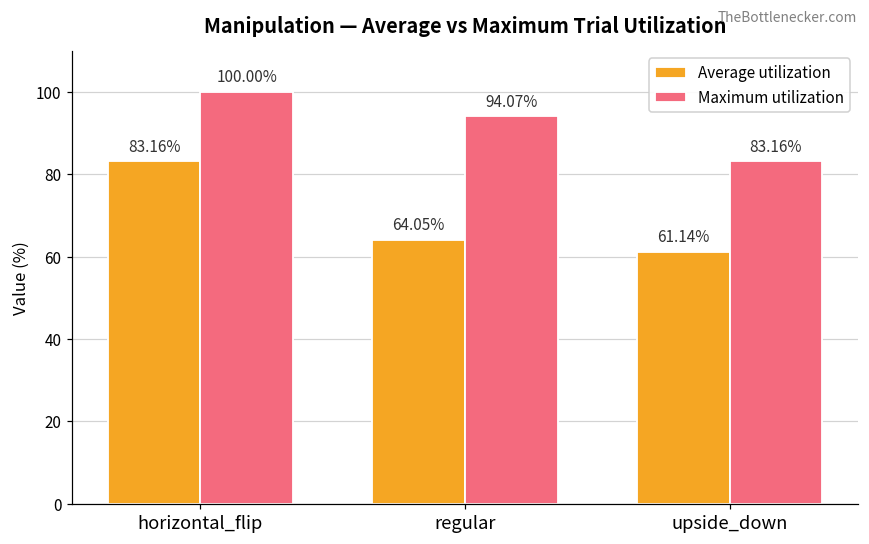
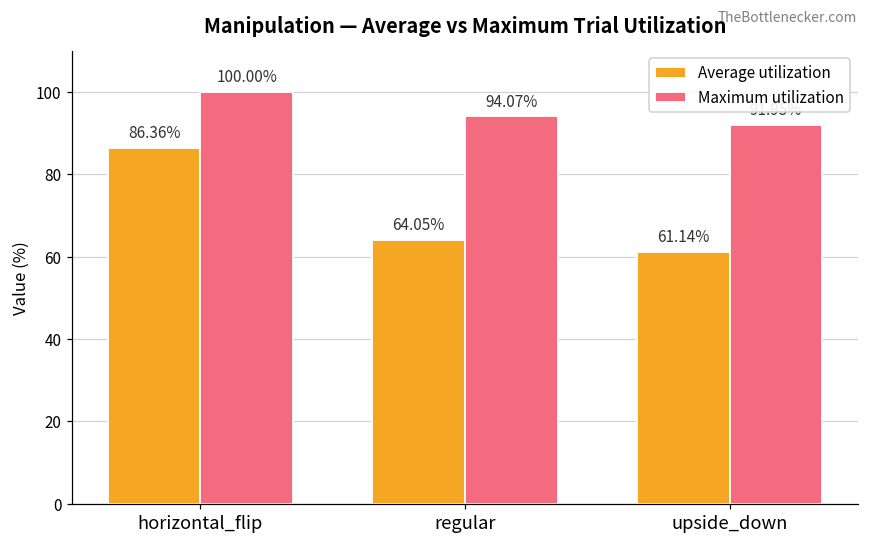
  {
    "Average utilization": {
-     "horizontal_flip": "83.16%",
+     "horizontal_flip": "86.36%",
      "regular": "64.05%",
      "upside_down": "61.14%"
    },
    "Maximum utilization": {
-     "upside_down": "83"
+     "upside_down": "92"
    }
  }
